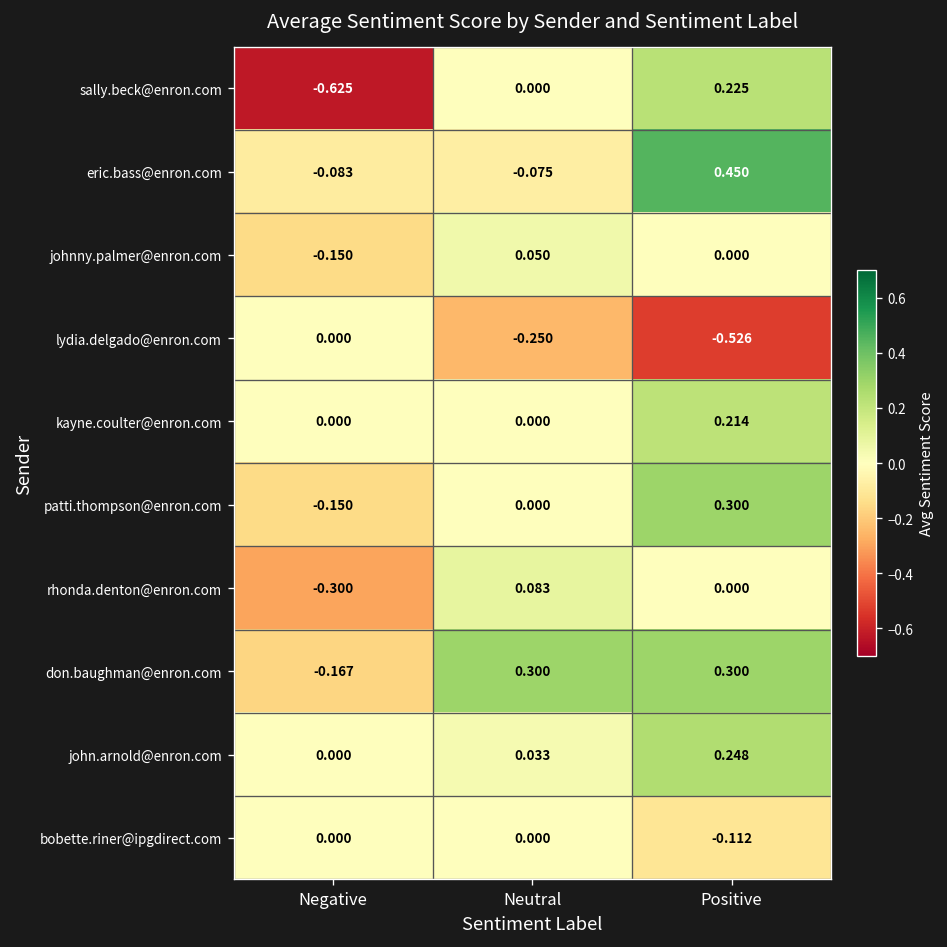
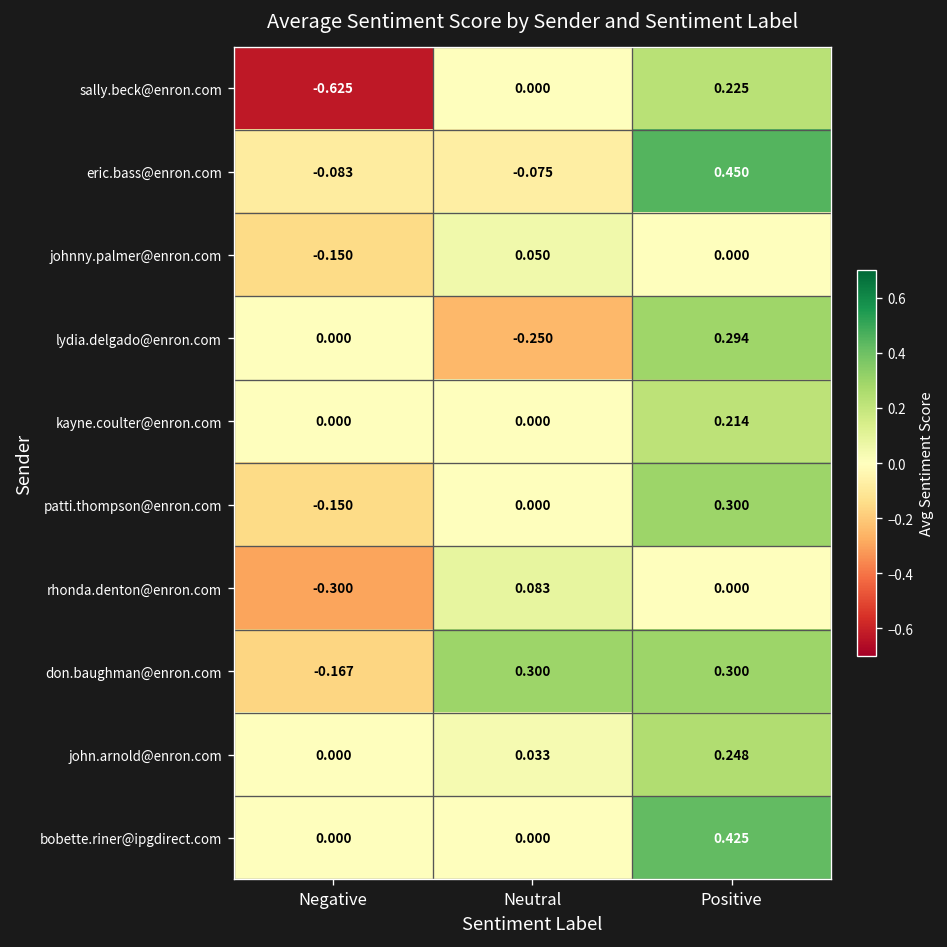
  {
    "sally.beck@enron.com": {
      "Negative": -0.625,
      "Neutral": 0.000,
      "Positive": 0.225
    },
    "eric.bass@enron.com": {
      "Negative": -0.083,
      "Neutral": -0.075,
      "Positive": 0.450
    },
    "johnny.palmer@enron.com": {
      "Negative": -0.150,
      "Neutral": 0.050,
      "Positive": 0.000
    },
    "lydia.delgado@enron.com": {
      "Negative": 0.000,
      "Neutral": -0.250,
-     "Positive": -0.526
+     "Positive": 0.294
    },
    "kayne.coulter@enron.com": {
      "Negative": 0.000,
      "Neutral": 0.000,
      "Positive": 0.214
    },
    "patti.thompson@enron.com": {
      "Negative": -0.150,
      "Neutral": 0.000,
      "Positive": 0.300
    },
    "rhonda.denton@enron.com": {
      "Negative": -0.300,
      "Neutral": 0.083,
      "Positive": 0.000
    },
    "don.baughman@enron.com": {
      "Negative": -0.167,
      "Neutral": 0.300,
      "Positive": 0.300
    },
    "john.arnold@enron.com": {
      "Negative": 0.000,
      "Neutral": 0.033,
      "Positive": 0.248
    },
    "bobette.riner@ipgdirect.com": {
      "Negative": 0.000,
      "Neutral": 0.000,
-     "Positive": -0.112
+     "Positive": 0.425
    }
  }
